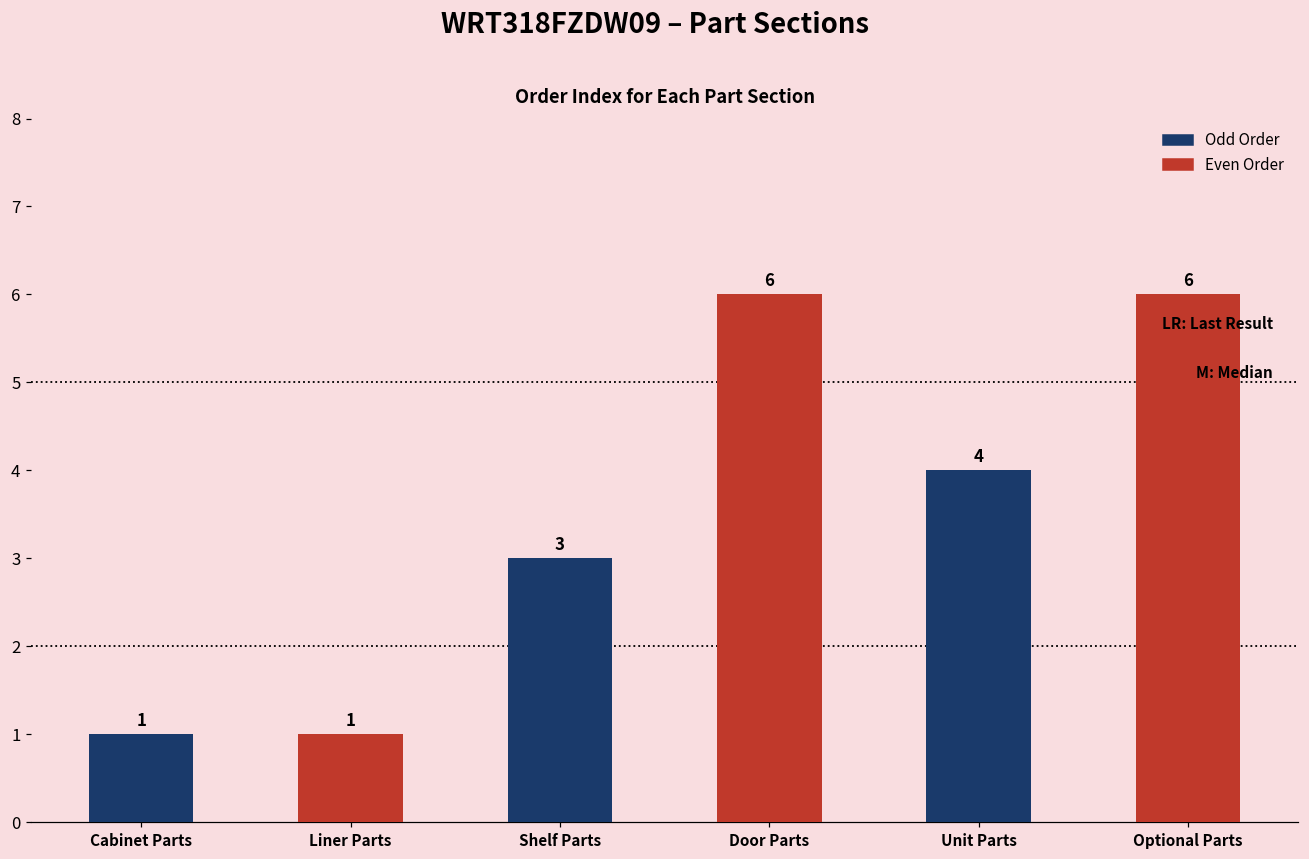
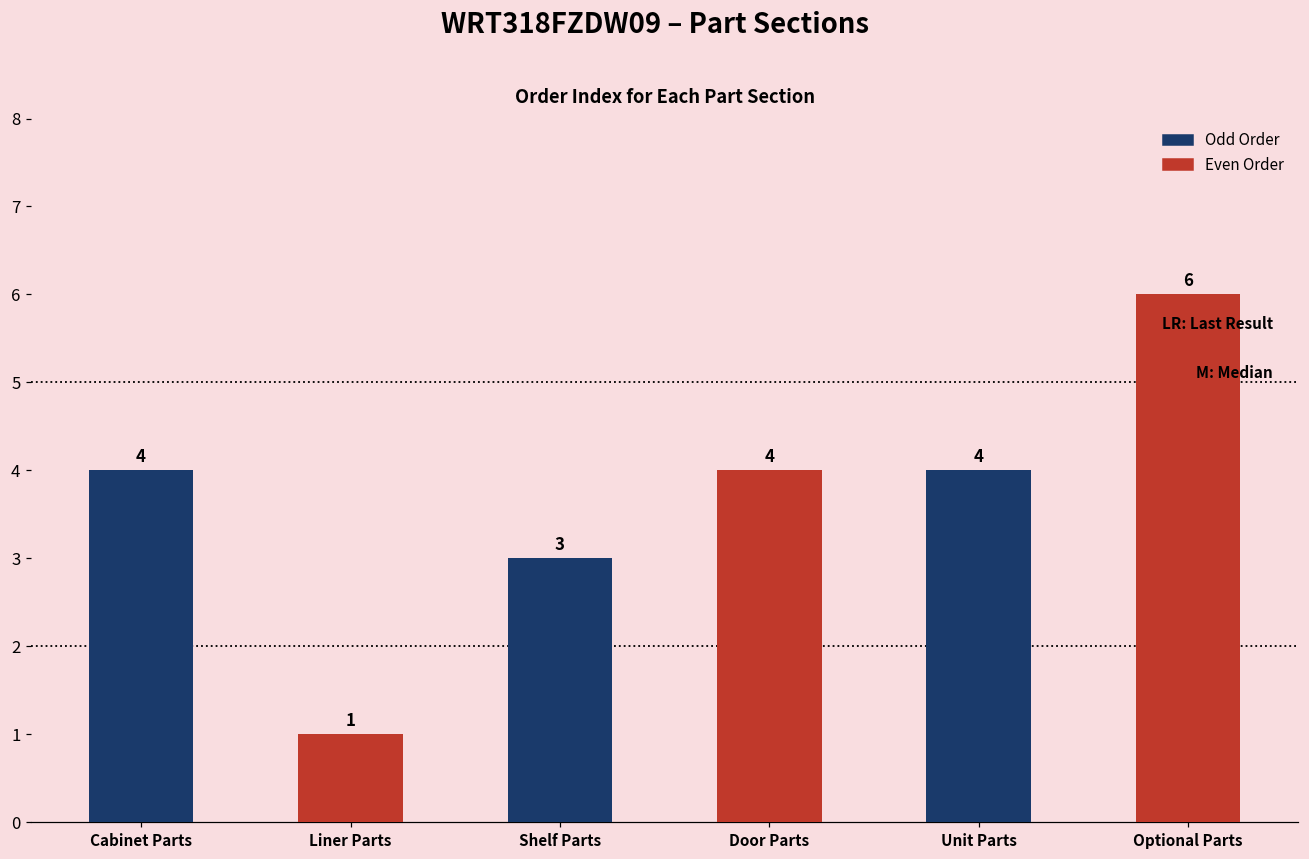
  {
-   "Cabinet Parts": 1,
+   "Cabinet Parts": 4,
    "Liner Parts": 1,
    "Shelf Parts": 3,
-   "Door Parts": 6,
+   "Door Parts": 4,
    "Unit Parts": 4,
    "Optional Parts": 6
  }
